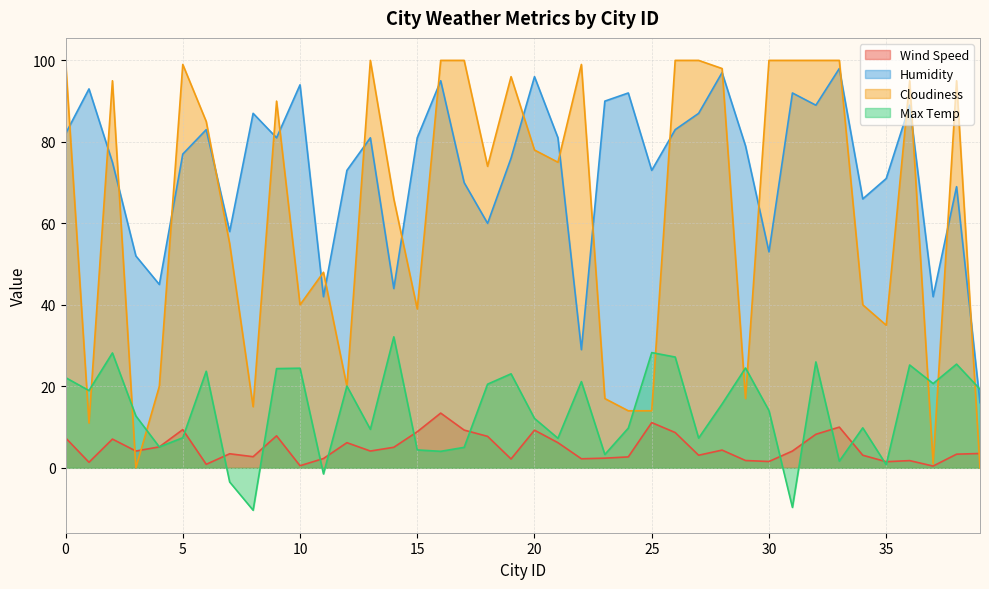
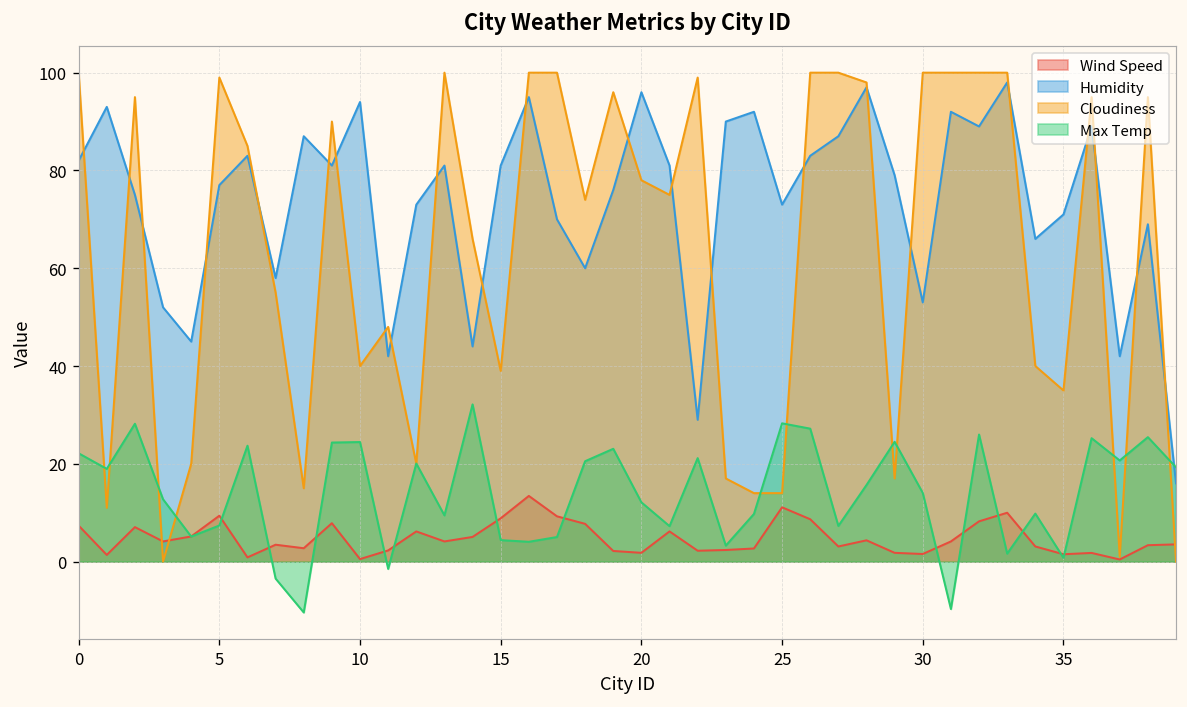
  {
    "Wind Speed": {
      "0": 7,
      "5": 9,
      "10": 1,
      "15": 9,
-     "20": 9,
+     "20": 2,
      "25": 11,
      "30": 2,
      "35": 2
    },
    "Humidity": {
      "0": 82,
      "5": 77,
      "10": 94,
      "15": 81,
      "20": 96,
      "25": 73,
      "30": 53,
      "35": 71
    },
    "Cloudiness": {
      "0": 100,
      "5": 99,
      "10": 40,
      "15": 39,
      "20": 78,
      "25": 14,
      "30": 100,
      "35": 35
    }
  }
